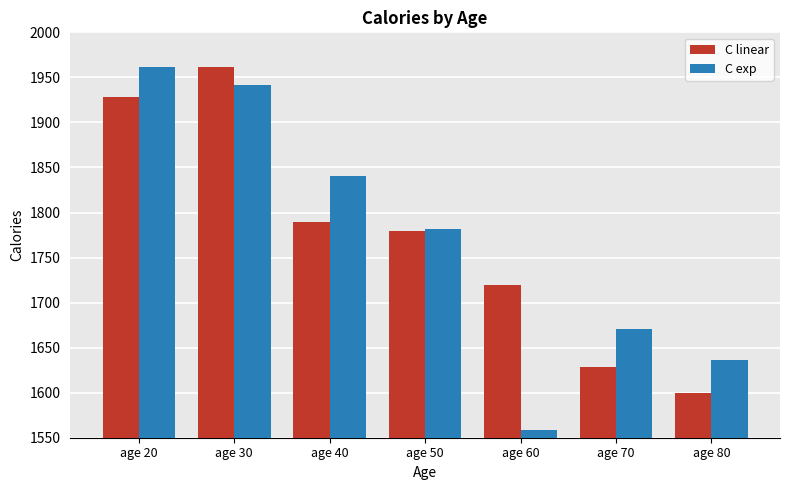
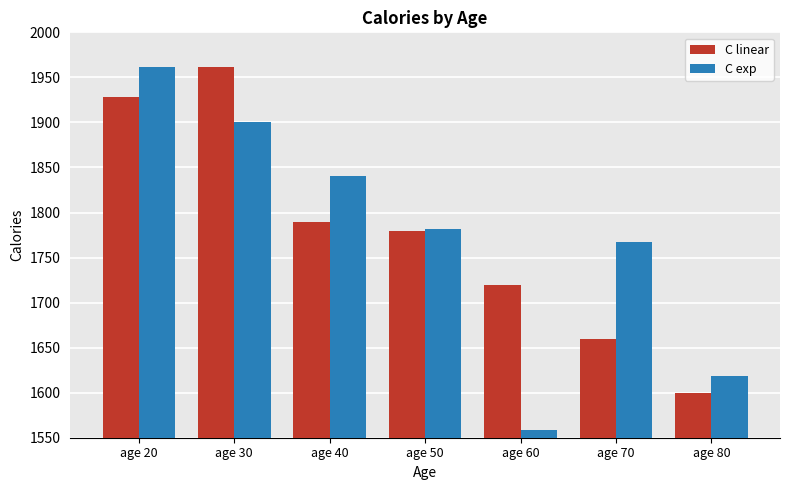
  {
    "C linear": {
      "age 20": 1930,
      "age 30": 1960,
      "age 40": 1790,
      "age 50": 1780,
      "age 60": 1720,
-     "age 70": 1630,
+     "age 70": 1660,
      "age 80": 1600
    },
    "C exp": {
      "age 20": 1960,
-     "age 30": 1940,
+     "age 30": 1900,
      "age 40": 1840,
      "age 50": 1780,
      "age 60": 1560,
-     "age 70": 1670,
-     "age 80": 1640
+     "age 70": 1770,
+     "age 80": 1620
    }
  }
